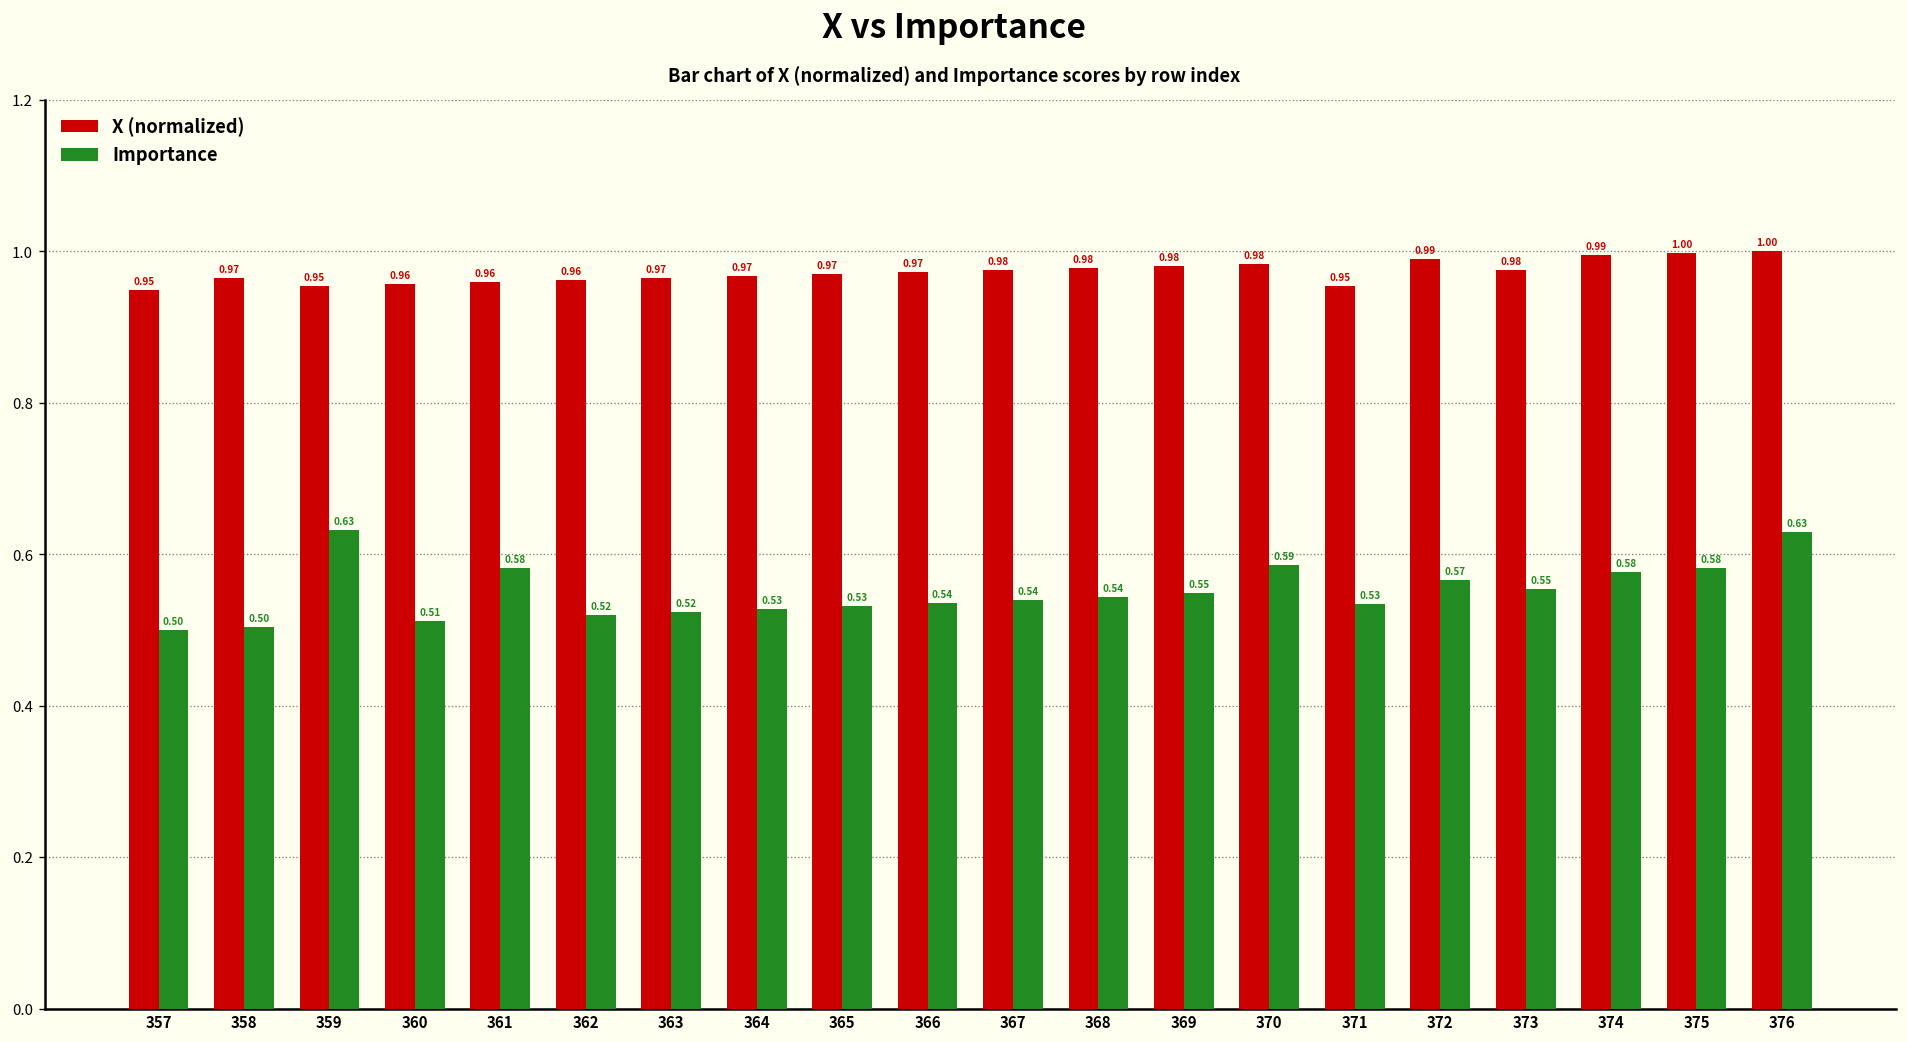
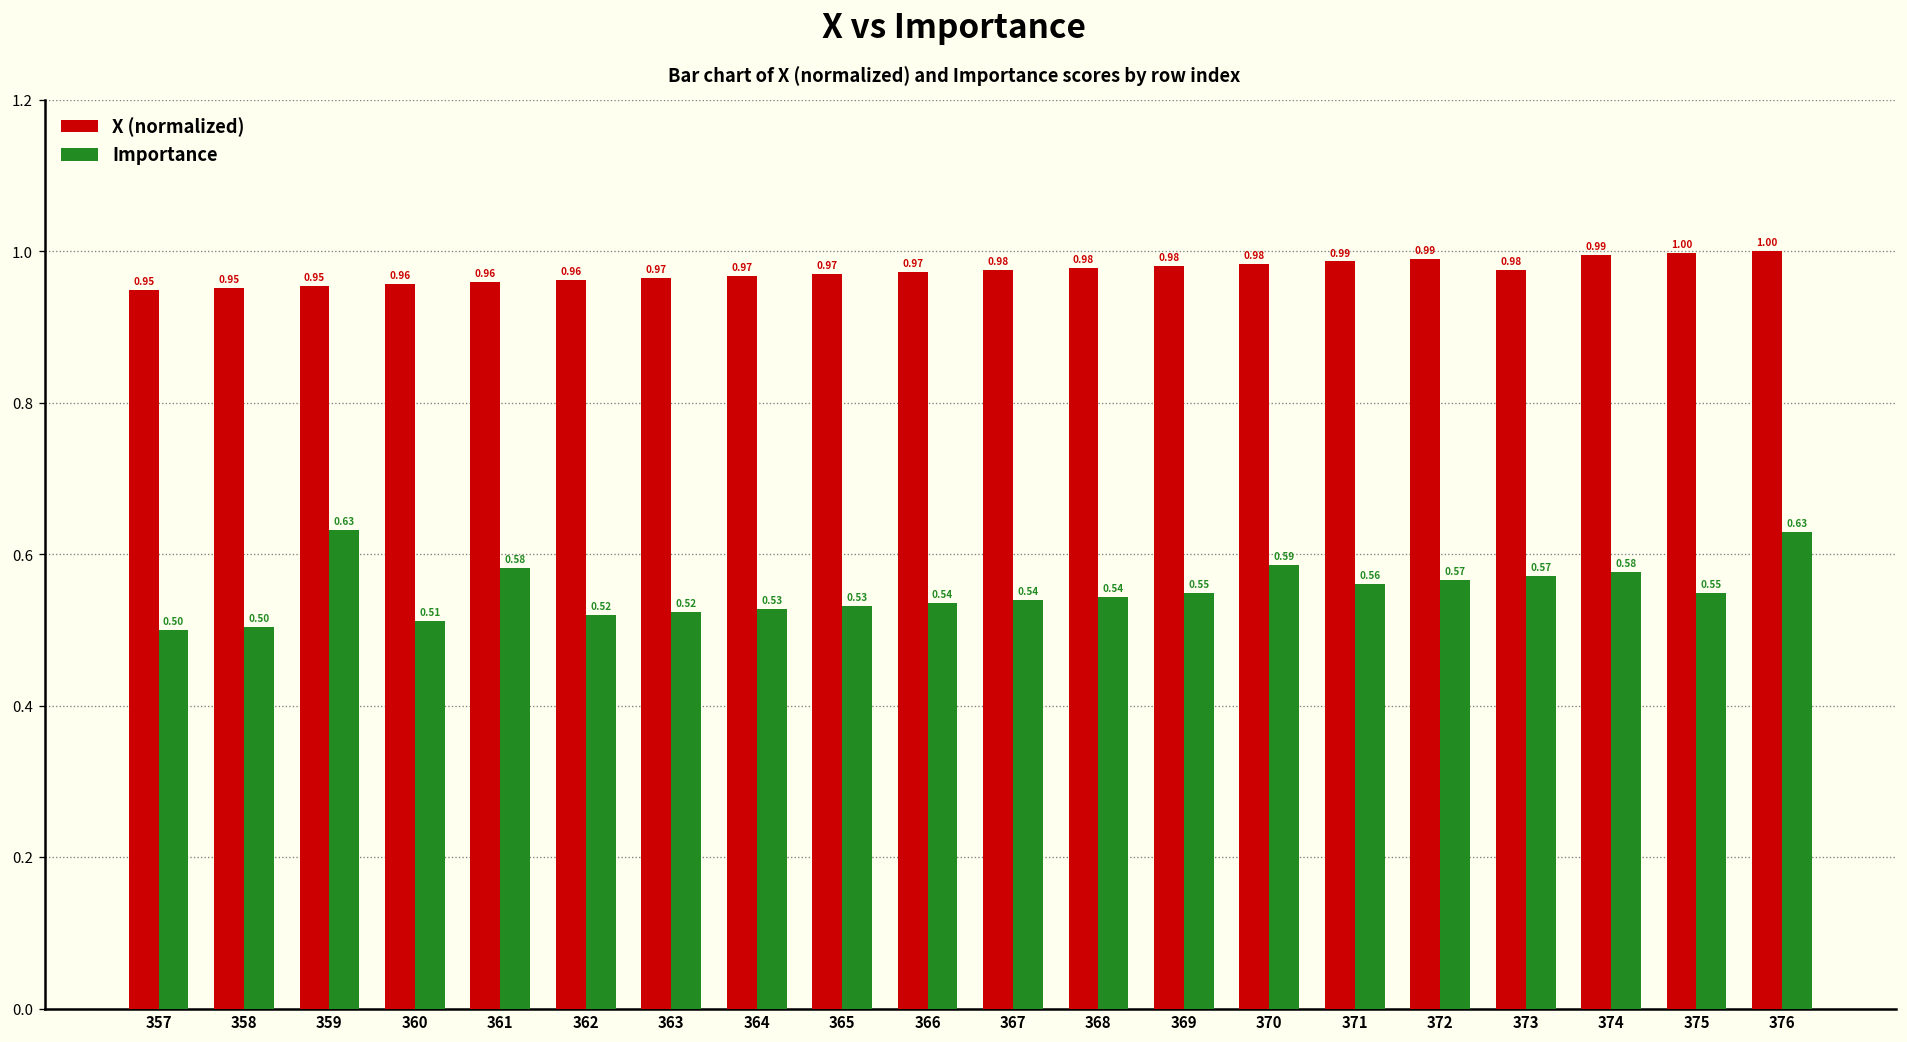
  {
    "X (normalized)": {
      "357": 0.95,
-     "358": 0.97,
+     "358": 0.95,
      "359": 0.95,
      "360": 0.96,
      "361": 0.96,
      "362": 0.96,
      "363": 0.97,
      "364": 0.97,
      "365": 0.97,
      "366": 0.97,
      "367": 0.98,
      "368": 0.98,
      "369": 0.98,
      "370": 0.98,
-     "371": 0.95,
+     "371": 0.99,
      "372": 0.99,
      "373": 0.98,
      "374": 0.99,
      "375": 1.00,
      "376": 1.00
    },
    "Importance": {
      "357": 0.50,
      "358": 0.50,
      "359": 0.63,
      "360": 0.51,
      "361": 0.58,
      "362": 0.52,
      "363": 0.52,
      "364": 0.53,
      "365": 0.53,
      "366": 0.54,
      "367": 0.54,
      "368": 0.54,
      "369": 0.55,
      "370": 0.59,
-     "371": 0.53,
+     "371": 0.56,
      "372": 0.57,
-     "373": 0.55,
+     "373": 0.57,
      "374": 0.58,
-     "375": 0.58,
+     "375": 0.55,
      "376": 0.63
    }
  }
